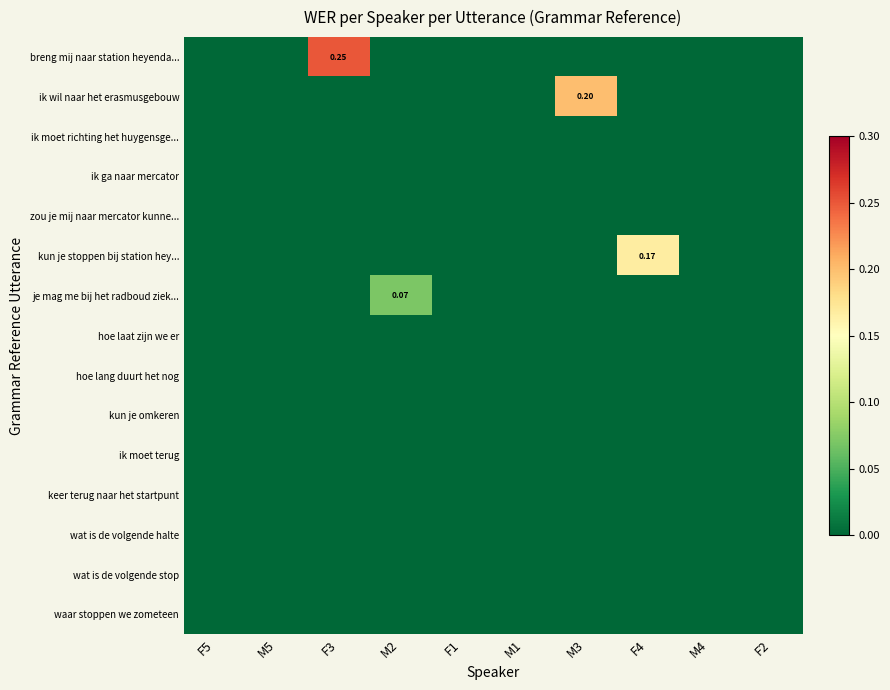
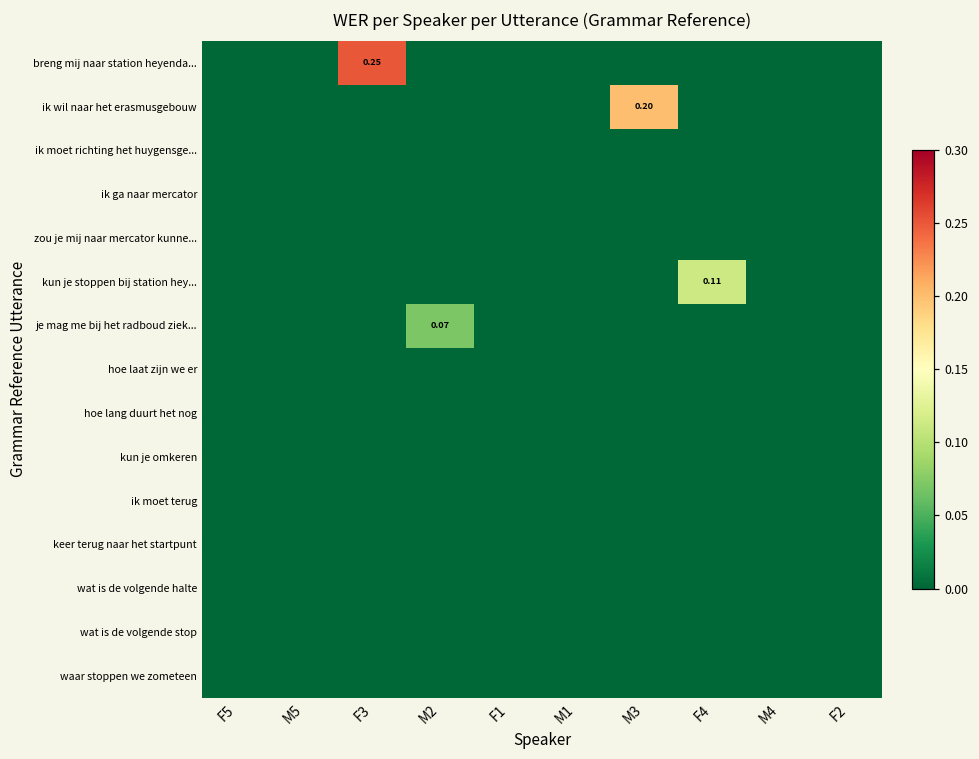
  {
    "breng mij naar station heyenda...": {
      "F3": 0.25
    },
    "ik wil naar het erasmusgebouw": {
      "M3": 0.20
    },
    "kun je stoppen bij station hey...": {
-     "F4": 0.17
+     "F4": 0.11
    },
    "je mag me bij het radboud ziek...": {
      "M2": 0.07
    }
  }
